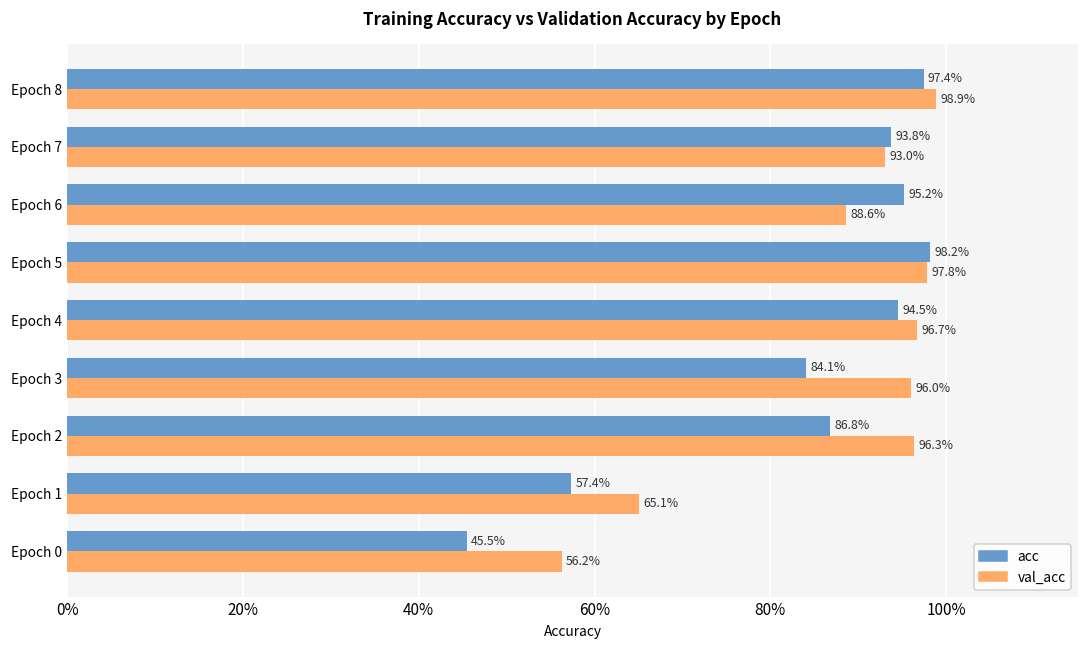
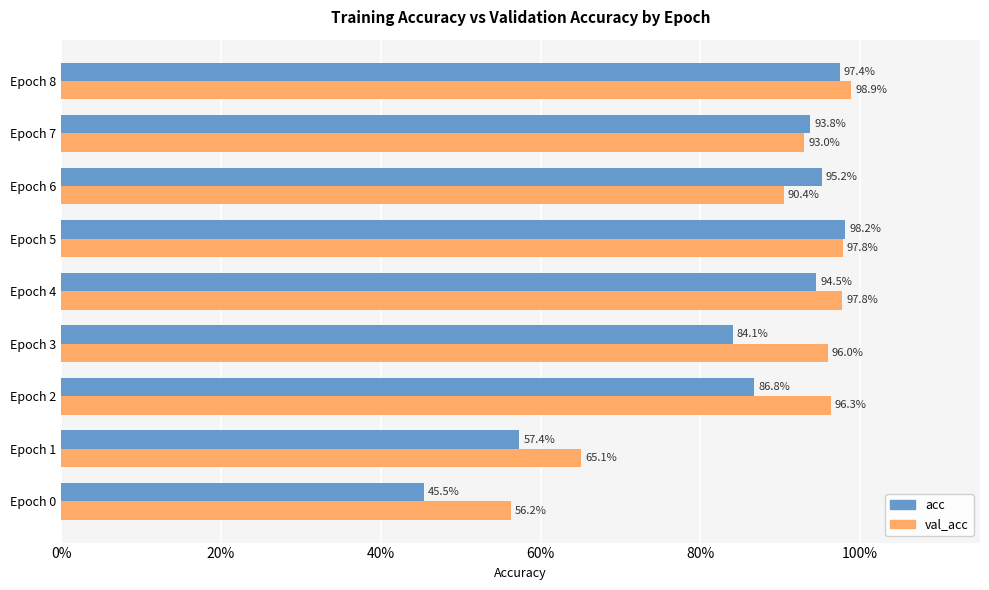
  {
    "acc": {
      "Epoch 8": "97.4%",
      "Epoch 7": "93.8%",
      "Epoch 6": "95.2%",
      "Epoch 5": "98.2%",
      "Epoch 4": "94.5%",
      "Epoch 3": "84.1%",
      "Epoch 2": "86.8%",
      "Epoch 1": "57.4%",
      "Epoch 0": "45.5%"
    },
    "val_acc": {
      "Epoch 8": "98.9%",
      "Epoch 7": "93.0%",
-     "Epoch 6": "88.6%",
+     "Epoch 6": "90.4%",
      "Epoch 5": "97.8%",
-     "Epoch 4": "96.7%",
+     "Epoch 4": "97.8%",
      "Epoch 3": "96.0%",
      "Epoch 2": "96.3%",
      "Epoch 1": "65.1%",
      "Epoch 0": "56.2%"
    }
  }
